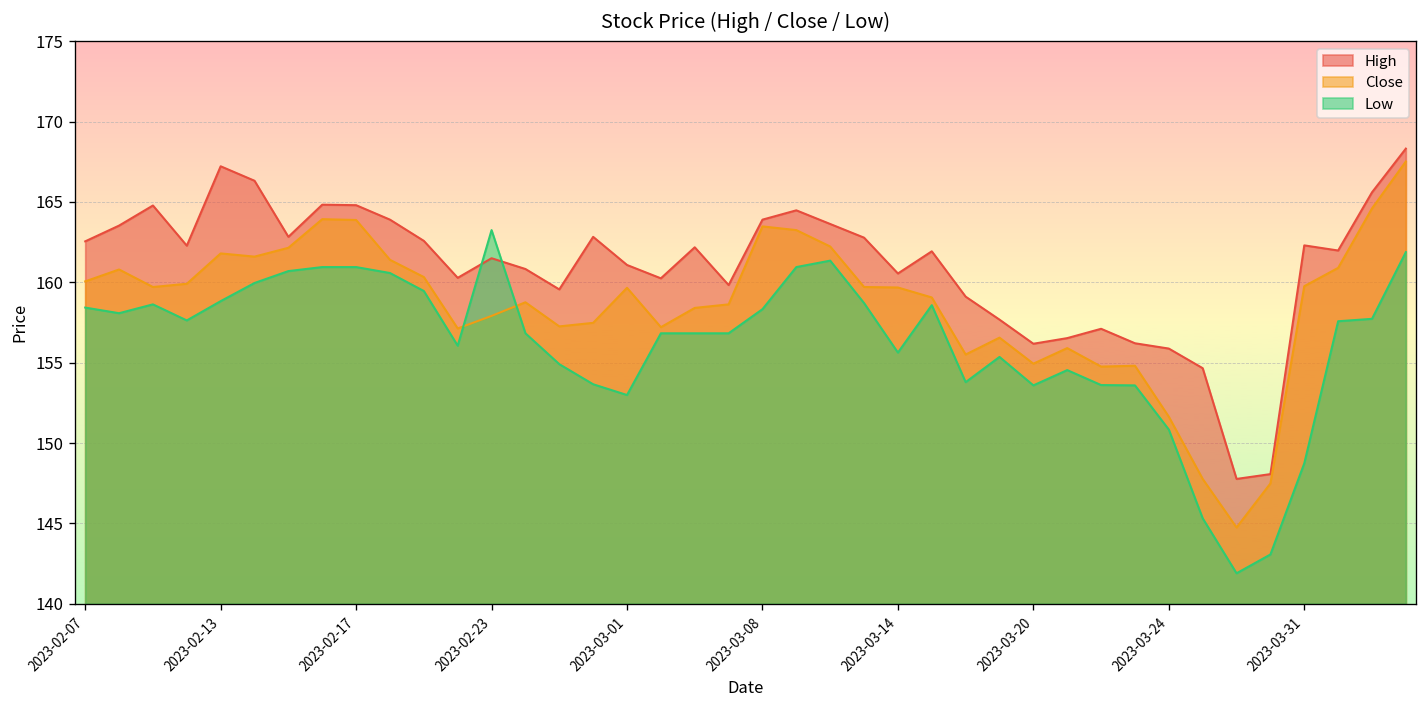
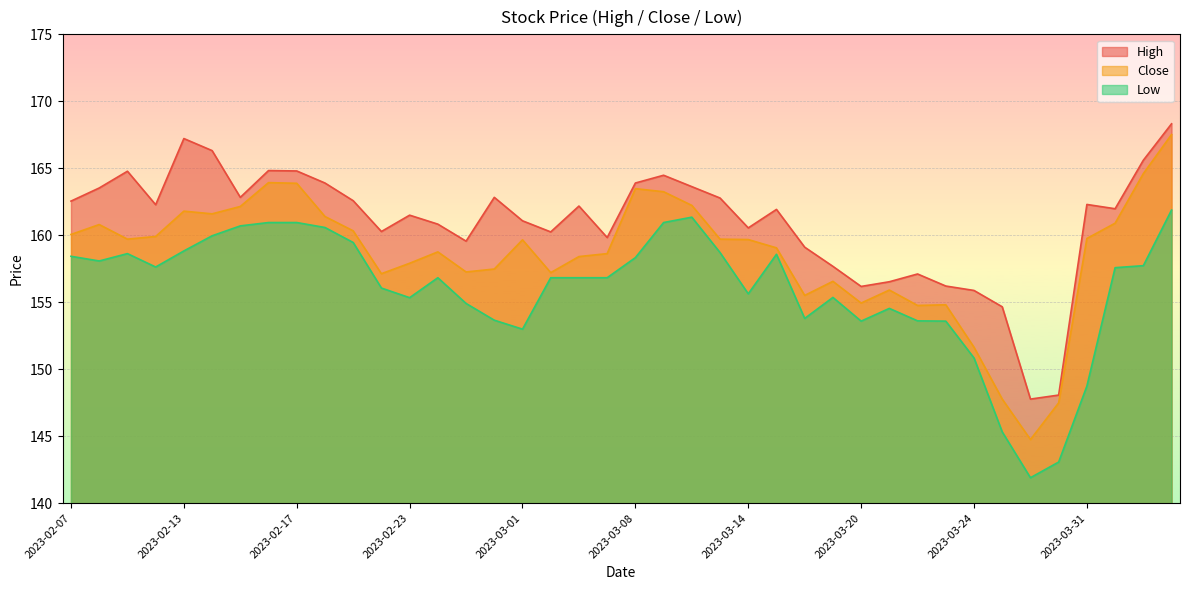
  {
    "High": {
      "2023-02-07": 162.6,
      "2023-02-13": 167.2,
      "2023-02-17": 164.8,
      "2023-02-23": 161.5,
      "2023-03-01": 161.1,
      "2023-03-08": 163.9,
      "2023-03-14": 160.6,
      "2023-03-20": 156.2,
      "2023-03-24": 155.9,
      "2023-03-31": 162.3
    },
    "Close": {
      "2023-02-07": 160.1,
      "2023-02-13": 161.8,
      "2023-02-17": 163.9,
      "2023-02-23": 157.9,
      "2023-03-01": 159.7,
      "2023-03-08": 163.5,
      "2023-03-14": 159.7,
      "2023-03-20": 154.9,
      "2023-03-24": 151.6,
      "2023-03-31": 159.8
    },
    "Low": {
      "2023-02-07": 158.4,
      "2023-02-13": 158.8,
      "2023-02-17": 161.0,
-     "2023-02-23": 163.3,
+     "2023-02-23": 155.3,
      "2023-03-01": 153.0,
      "2023-03-08": 158.3,
      "2023-03-14": 155.6,
      "2023-03-20": 153.6,
      "2023-03-24": 150.8,
      "2023-03-31": 148.7
    }
  }
